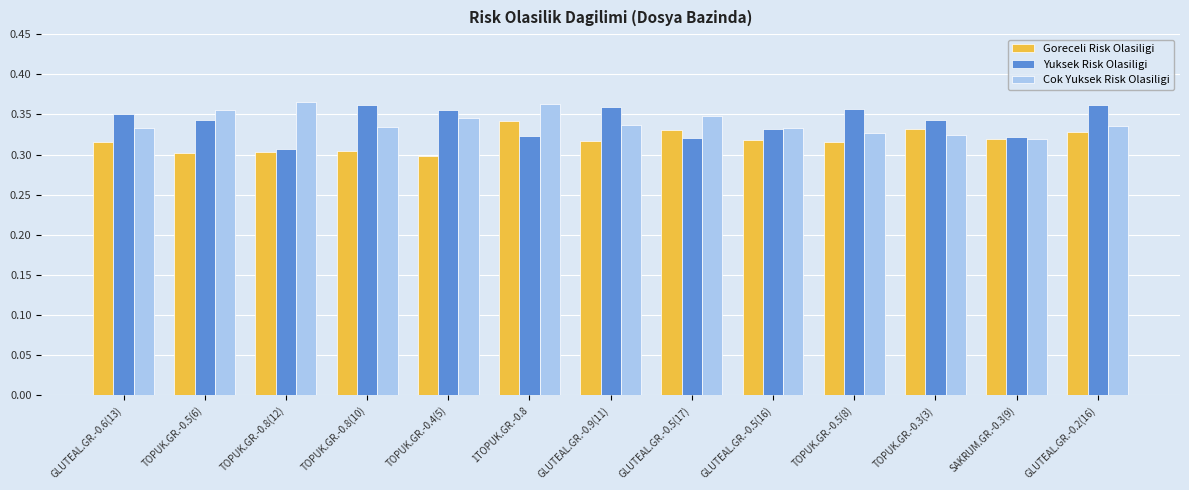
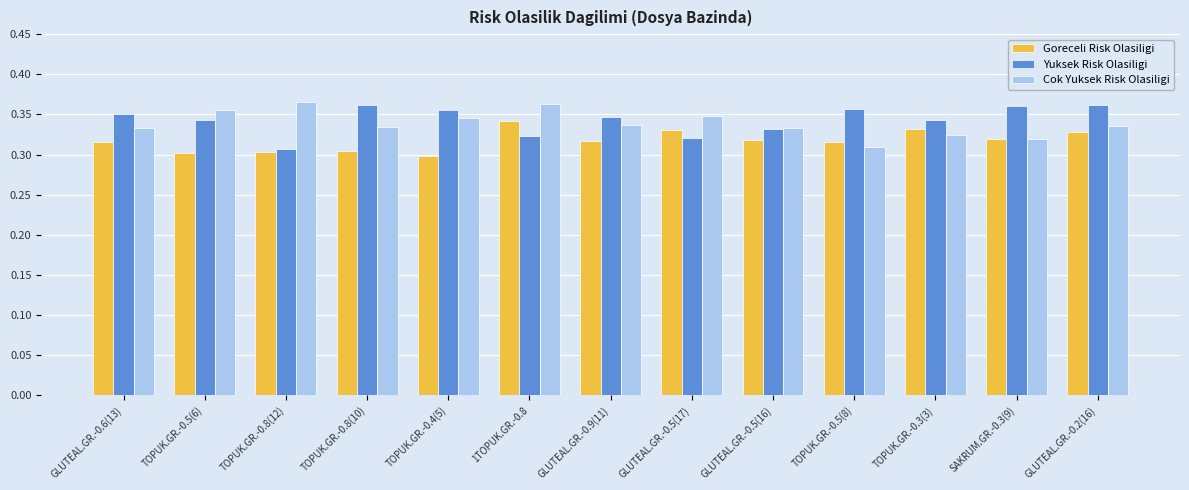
  {
    "Goreceli Risk Olasiligi": {
      "GLUTEAL.GR.-0.6(13)": 0.32,
      "TOPUK.GR.-0.5(6)": 0.30,
      "TOPUK.GR.-0.8(12)": 0.30,
      "TOPUK.GR.-0.8(10)": 0.30,
      "TOPUK.GR.-0.4(5)": 0.30,
      "1TOPUK.GR.-0.8": 0.34,
      "GLUTEAL.GR.-0.9(11)": 0.32,
      "GLUTEAL.GR.-0.5(17)": 0.33,
      "GLUTEAL.GR.-0.5(16)": 0.32,
      "TOPUK.GR.-0.5(8)": 0.32,
      "TOPUK.GR.-0.3(3)": 0.33,
      "SAKRUM.GR.-0.3(9)": 0.32,
      "GLUTEAL.GR.-0.2(16)": 0.33
    },
    "Yuksek Risk Olasiligi": {
      "GLUTEAL.GR.-0.6(13)": 0.35,
      "TOPUK.GR.-0.5(6)": 0.34,
      "TOPUK.GR.-0.8(12)": 0.31,
      "TOPUK.GR.-0.8(10)": 0.36,
      "TOPUK.GR.-0.4(5)": 0.36,
      "1TOPUK.GR.-0.8": 0.32,
-     "GLUTEAL.GR.-0.9(11)": 0.36,
+     "GLUTEAL.GR.-0.9(11)": 0.35,
      "GLUTEAL.GR.-0.5(17)": 0.32,
      "GLUTEAL.GR.-0.5(16)": 0.33,
      "TOPUK.GR.-0.5(8)": 0.36,
      "TOPUK.GR.-0.3(3)": 0.34,
-     "SAKRUM.GR.-0.3(9)": 0.32,
+     "SAKRUM.GR.-0.3(9)": 0.36,
      "GLUTEAL.GR.-0.2(16)": 0.36
    },
    "Cok Yuksek Risk Olasiligi": {
      "GLUTEAL.GR.-0.6(13)": 0.33,
      "TOPUK.GR.-0.5(6)": 0.36,
      "TOPUK.GR.-0.8(12)": 0.37,
      "TOPUK.GR.-0.8(10)": 0.33,
      "TOPUK.GR.-0.4(5)": 0.35,
      "1TOPUK.GR.-0.8": 0.36,
      "GLUTEAL.GR.-0.9(11)": 0.34,
      "GLUTEAL.GR.-0.5(17)": 0.35,
      "GLUTEAL.GR.-0.5(16)": 0.33,
-     "TOPUK.GR.-0.5(8)": 0.33,
+     "TOPUK.GR.-0.5(8)": 0.31,
      "TOPUK.GR.-0.3(3)": 0.32,
      "SAKRUM.GR.-0.3(9)": 0.32,
      "GLUTEAL.GR.-0.2(16)": 0.34
    }
  }
